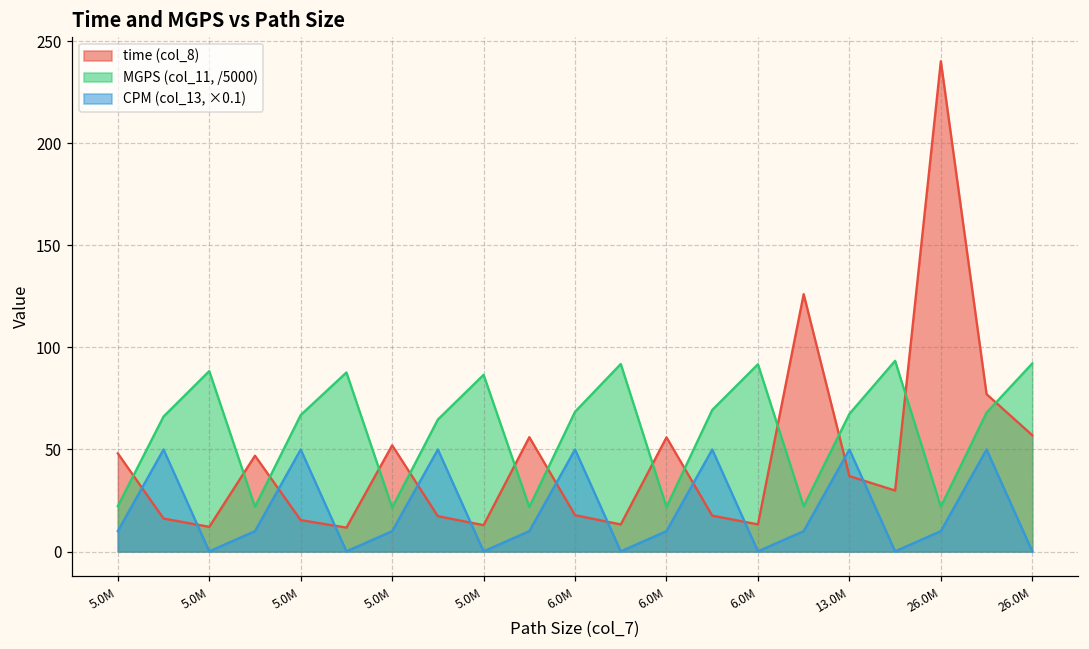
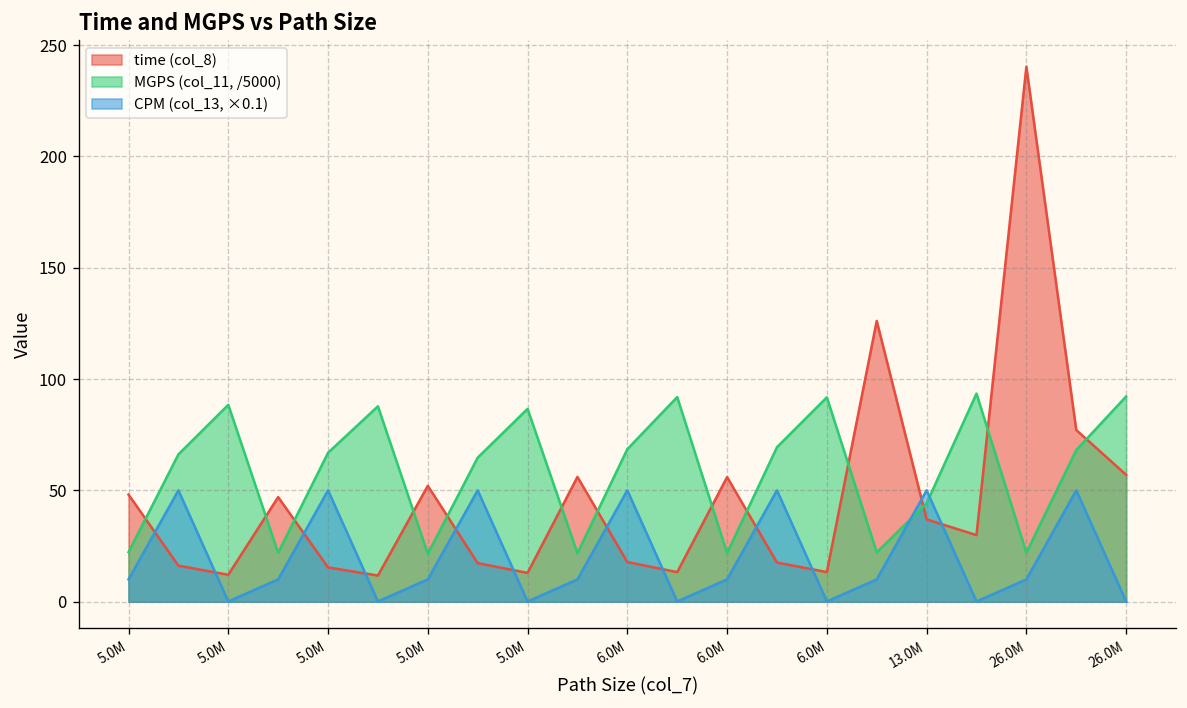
  {
    "time (col_8)": {
      "13.0M": 37
    },
    "MGPS (col_11, /5000)": {
-     "13.0M": 67
+     "13.0M": 44
    },
    "CPM (col_13, ×0.1)": {
      "13.0M": 50
    }
  }
